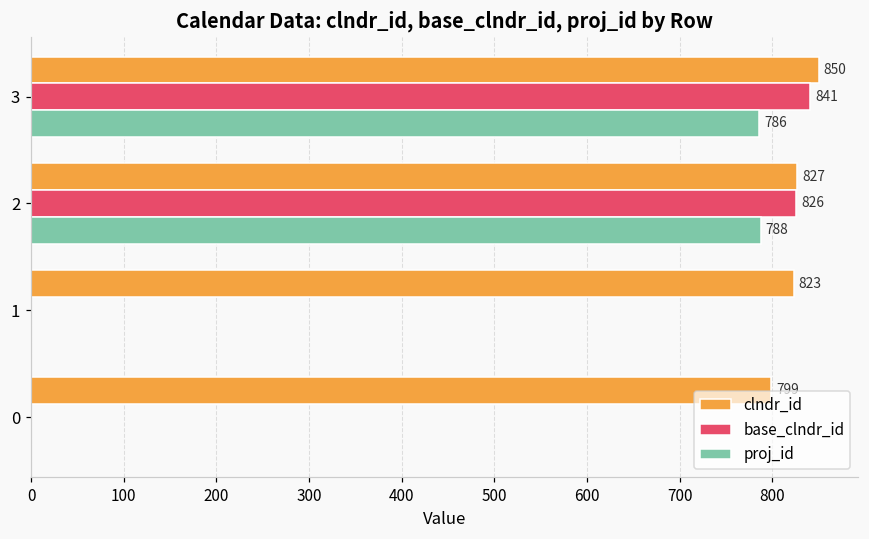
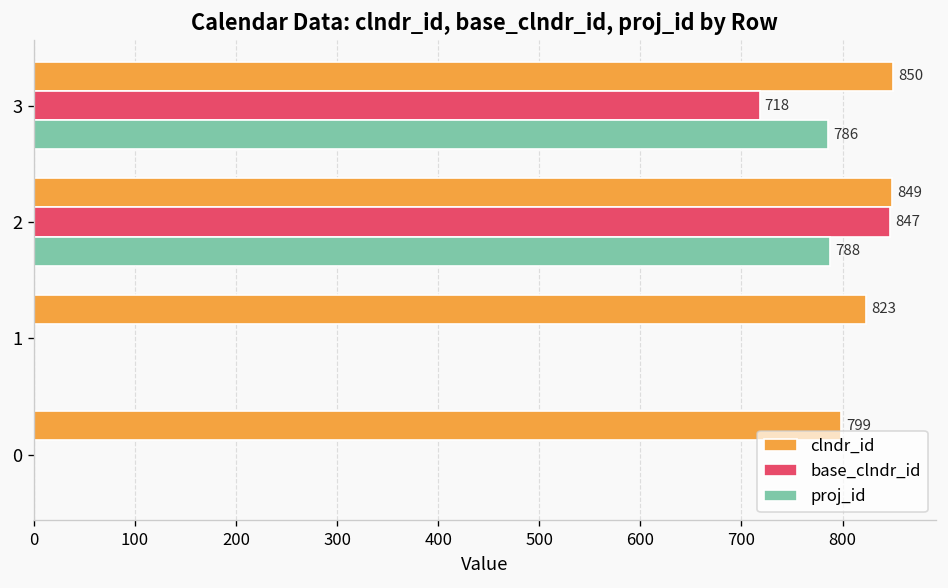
  {
    "clndr_id": {
      "3": 850,
-     "2": 827,
+     "2": 849,
      "1": 823
    },
    "base_clndr_id": {
-     "3": 841,
-     "2": 826
+     "3": 718,
+     "2": 847
    },
    "proj_id": {
      "3": 786,
      "2": 788
    }
  }
